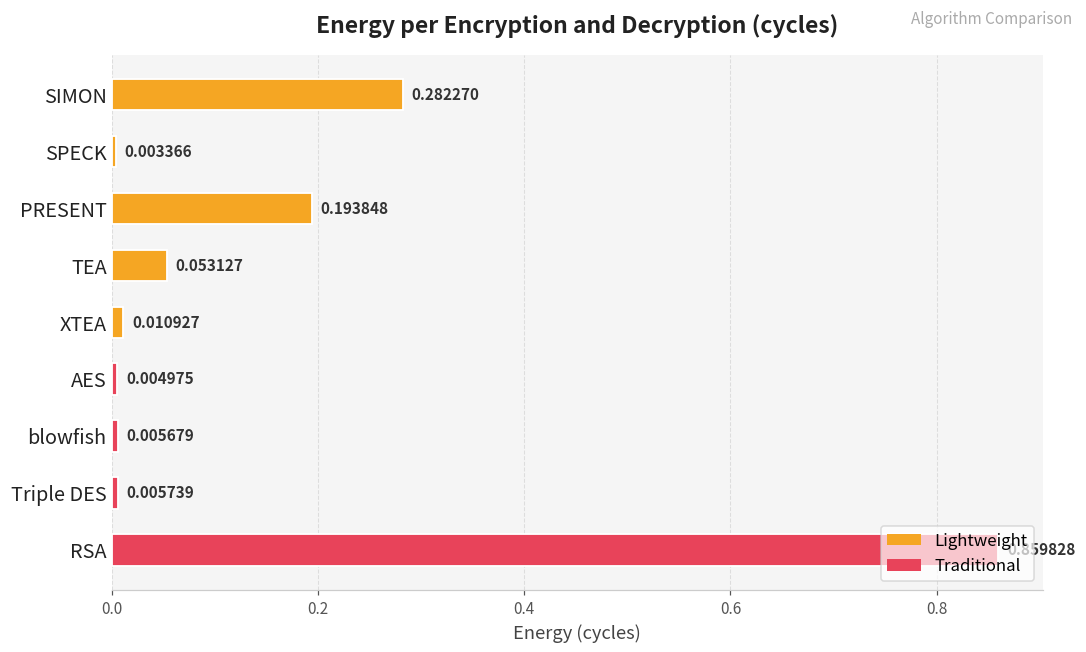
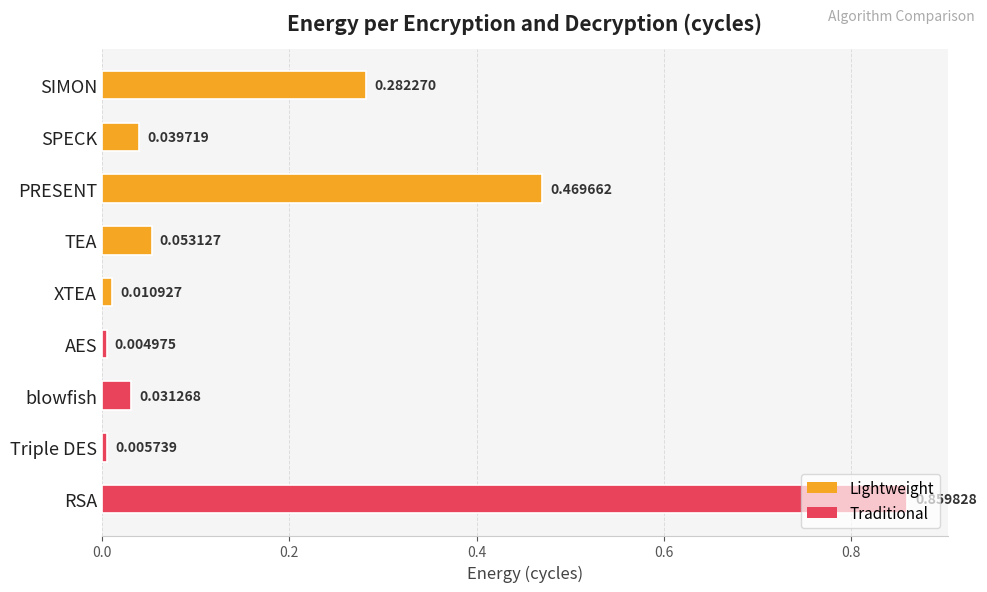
  {
    "SIMON": 0.282270,
-   "SPECK": 0.003366,
-   "PRESENT": 0.193848,
+   "SPECK": 0.039719,
+   "PRESENT": 0.469662,
    "TEA": 0.053127,
    "XTEA": 0.010927,
    "AES": 0.004975,
-   "blowfish": 0.005679,
+   "blowfish": 0.031268,
    "Triple DES": 0.005739
  }
